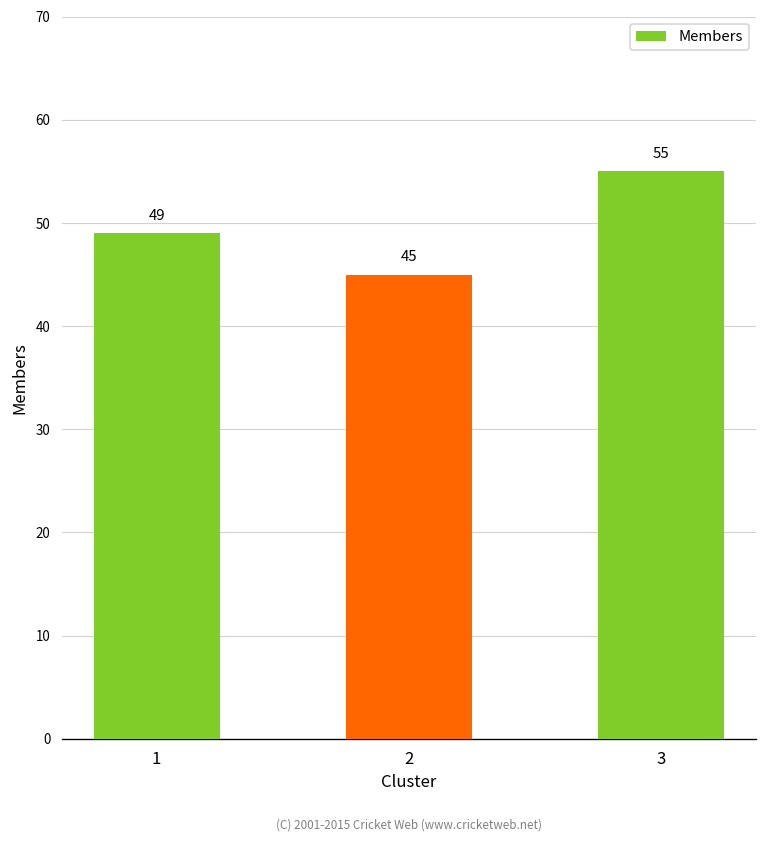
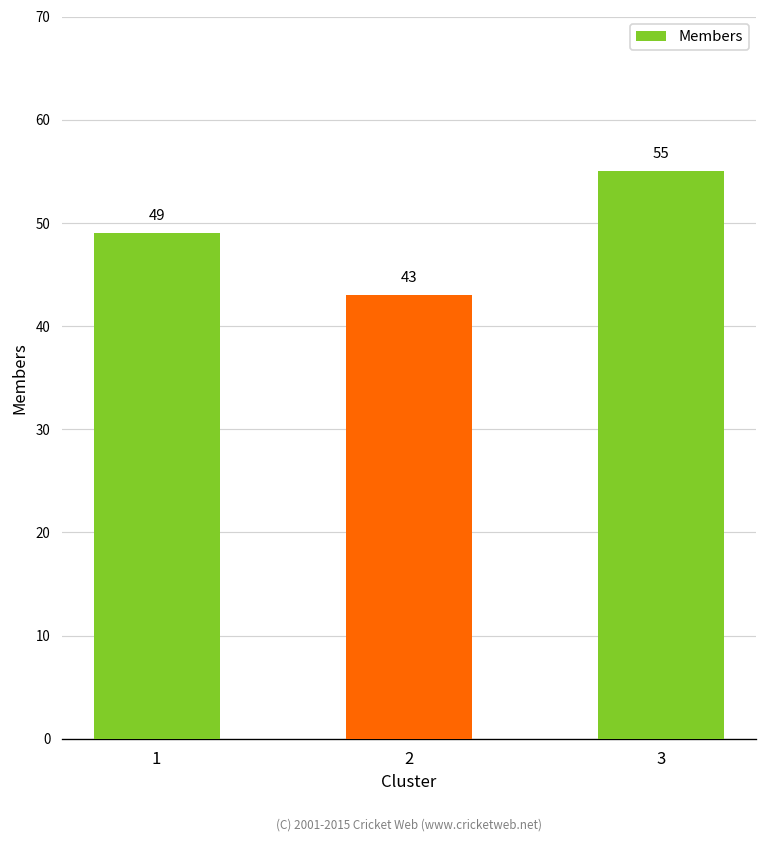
  {
    "1": 49,
-   "2": 45,
+   "2": 43,
    "3": 55
  }
